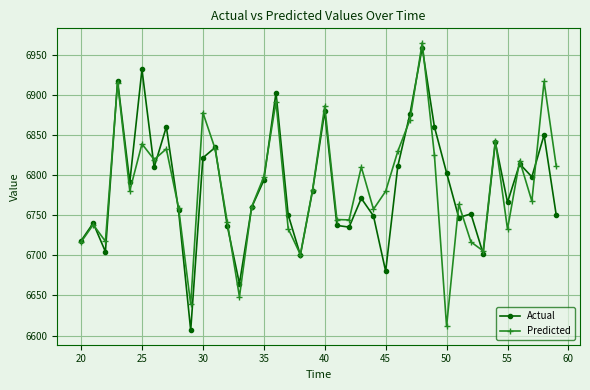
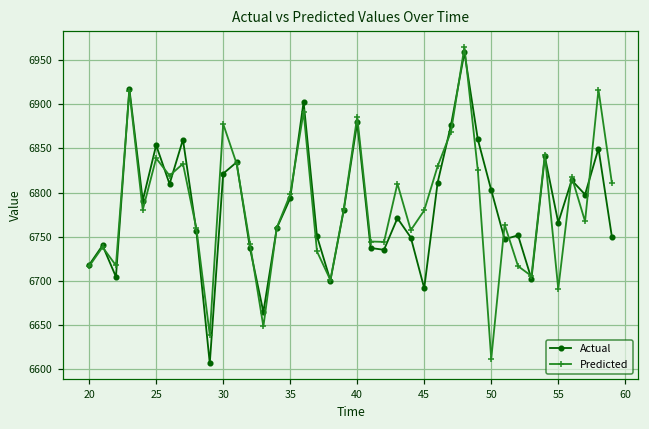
  {
    "Actual": {
-     "25": 6930,
+     "25": 6850,
      "30": 6820,
      "35": 6790,
      "40": 6880,
-     "45": 6680,
+     "45": 6690,
      "50": 6800,
      "55": 6770
    },
    "Predicted": {
      "25": 6840,
      "30": 6880,
      "35": 6800,
      "40": 6890,
      "45": 6780,
      "50": 6610,
-     "55": 6730
+     "55": 6690
    }
  }
